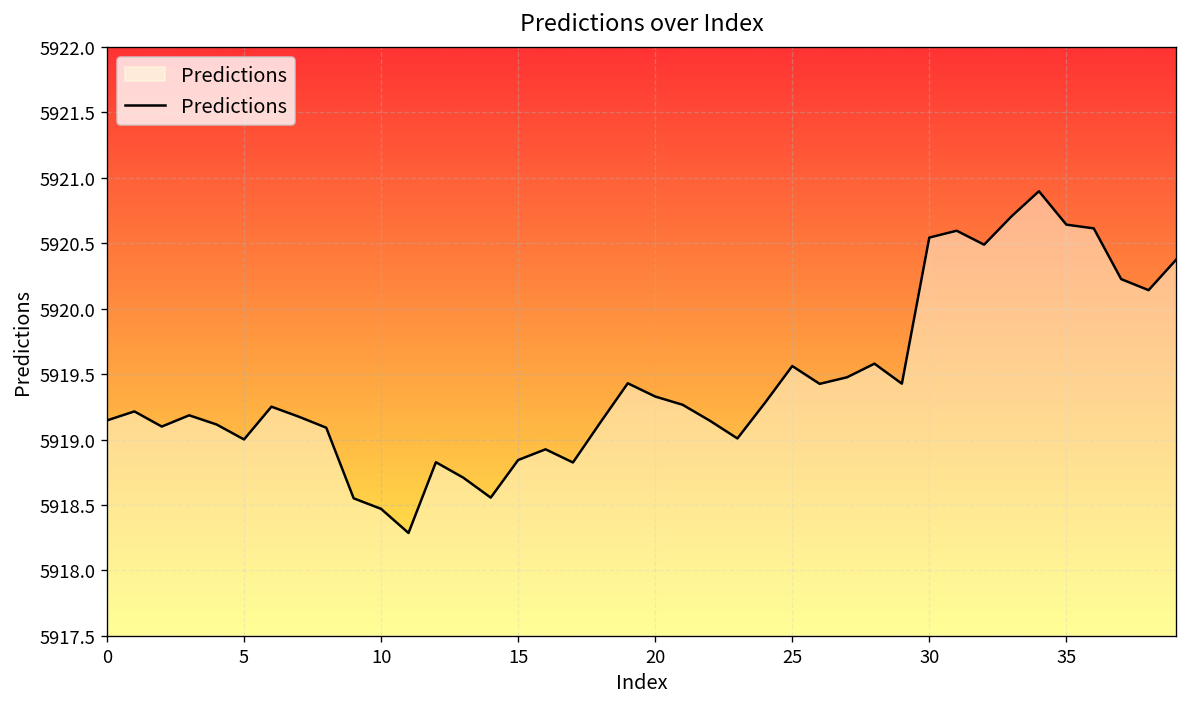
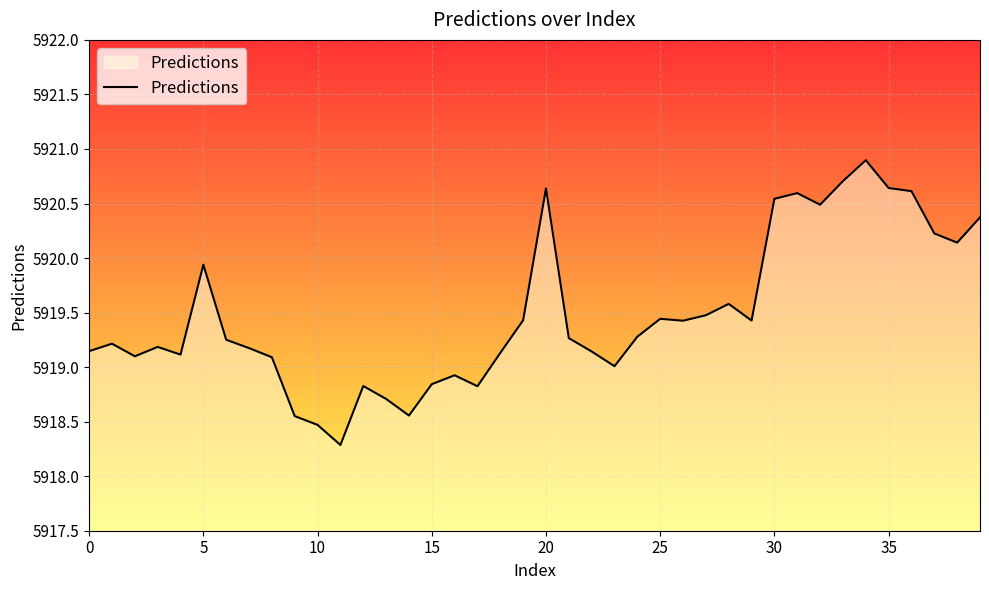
  {
    "0": 5919.15,
-   "5": 5919.00,
+   "5": 5919.94,
    "10": 5918.47,
    "15": 5918.84,
-   "20": 5919.33,
-   "25": 5919.56,
+   "20": 5920.64,
+   "25": 5919.44,
    "30": 5920.54,
    "35": 5920.64
  }
